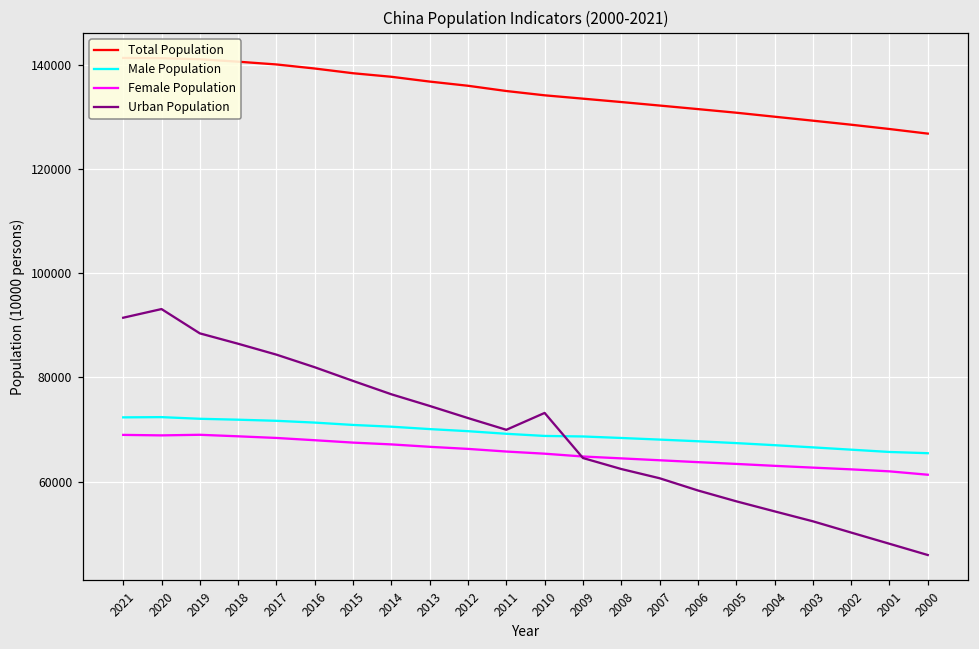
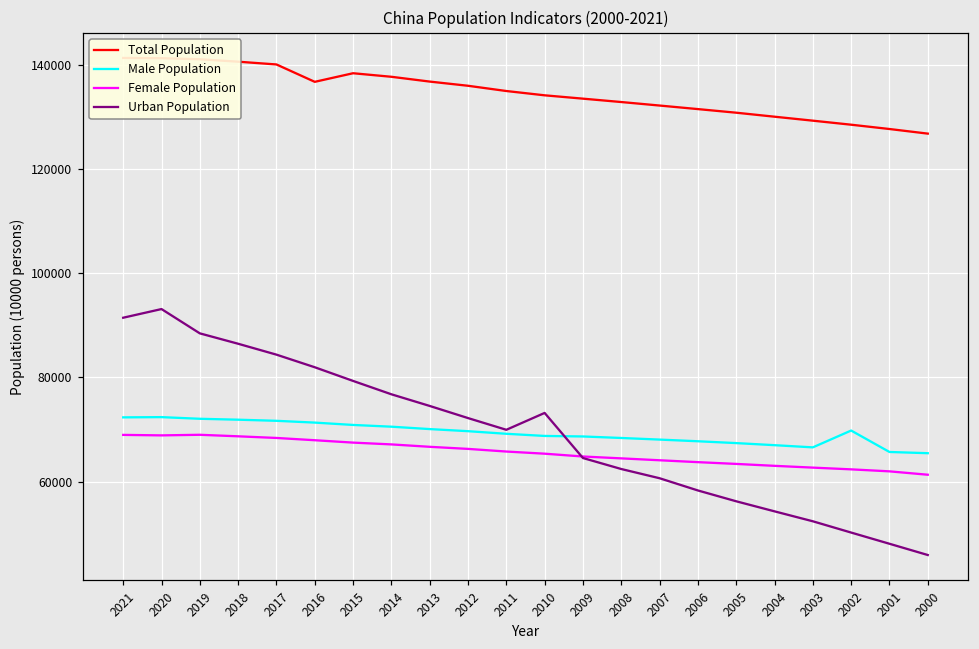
  {
    "Total Population": {
      "2017": 140000,
-     "2016": 139000,
+     "2016": 137000,
      "2015": 138000,
      "2014": 138000,
      "2013": 137000,
      "2012": 136000,
      "2011": 135000,
      "2010": 134000,
      "2009": 133000,
      "2008": 133000,
      "2007": 132000,
      "2006": 131000,
      "2005": 131000,
      "2004": 130000,
      "2003": 129000,
      "2002": 128000,
      "2001": 128000,
      "2000": 127000
    },
    "Male Population": {
      "2021": 72000,
      "2020": 72000,
      "2019": 72000,
      "2018": 72000,
      "2017": 72000,
      "2016": 71000,
      "2015": 71000,
      "2014": 71000,
      "2013": 70000,
      "2012": 70000,
      "2011": 69000,
      "2010": 69000,
      "2009": 69000,
      "2008": 68000,
      "2007": 68000,
      "2006": 68000,
      "2005": 67000,
      "2004": 67000,
      "2003": 67000,
-     "2002": 66000,
+     "2002": 70000,
      "2001": 66000,
      "2000": 65000
    },
    "Female Population": {
      "2021": 69000,
      "2020": 69000,
      "2019": 69000,
      "2018": 69000,
      "2017": 68000,
      "2016": 68000,
      "2015": 67000,
      "2014": 67000,
      "2013": 67000,
      "2012": 66000,
      "2011": 66000,
      "2010": 65000,
      "2008": 64000,
      "2007": 64000,
      "2006": 64000,
      "2005": 63000,
      "2004": 63000,
      "2003": 63000,
      "2002": 62000,
      "2001": 62000,
      "2000": 61000
    },
    "Urban Population": {
      "2021": 91000,
      "2020": 93000,
      "2019": 88000,
      "2018": 86000,
      "2017": 84000,
      "2016": 82000,
      "2015": 79000,
      "2014": 77000,
      "2013": 75000,
      "2012": 72000,
      "2011": 70000,
      "2010": 73000,
      "2008": 62000,
      "2007": 61000,
      "2006": 58000,
      "2005": 56000,
      "2004": 54000,
      "2003": 52000,
      "2002": 50000,
      "2001": 48000,
      "2000": 46000
    }
  }
